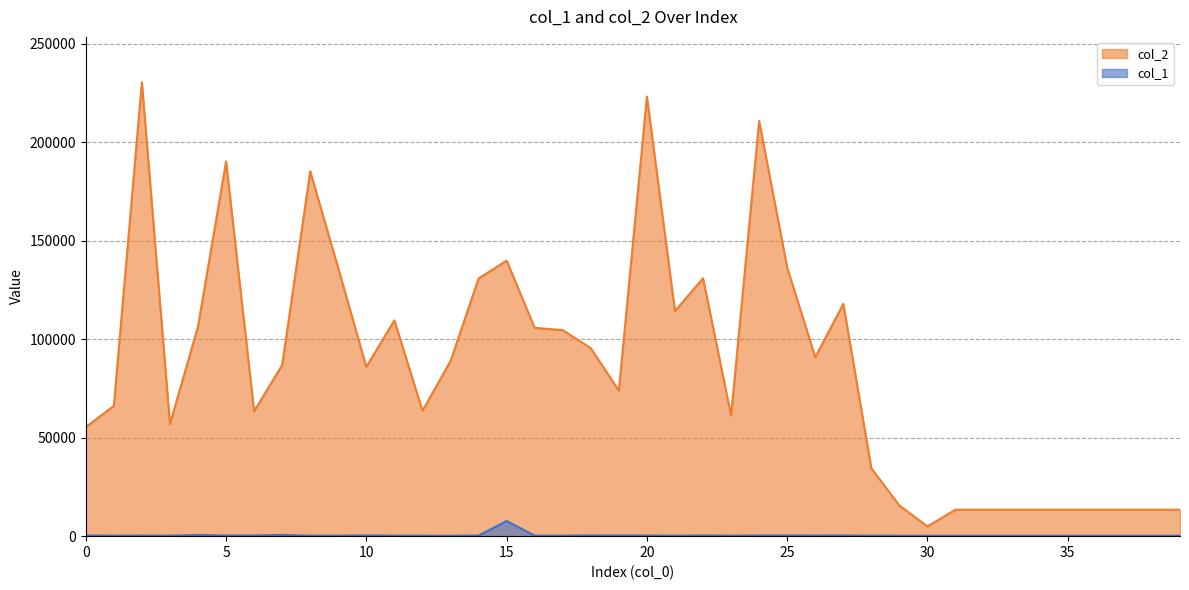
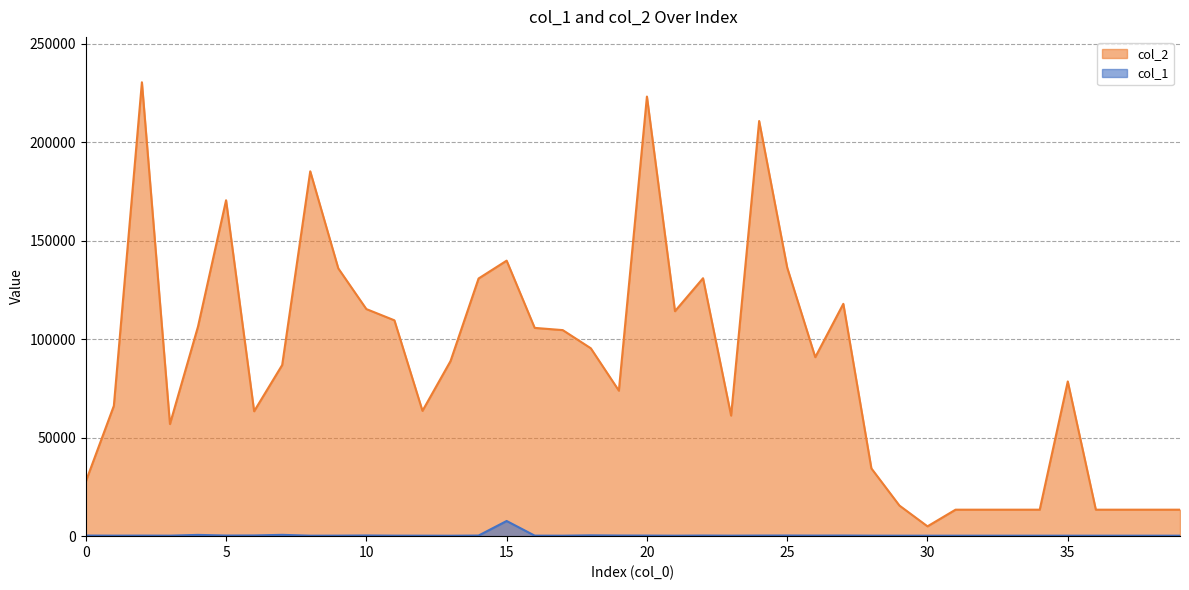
  {
    "col_2": {
-     "0": 55000,
-     "5": 190000,
-     "10": 86000,
+     "0": 28000,
+     "5": 171000,
+     "10": 115000,
      "15": 140000,
      "20": 223000,
      "25": 136000,
      "30": 5000,
-     "35": 13000
+     "35": 79000
    },
    "col_1": {
      "0": 0,
      "5": 0,
      "10": 0,
      "15": 8000,
      "20": 0,
      "25": 0,
      "30": 0,
      "35": 0
    }
  }
